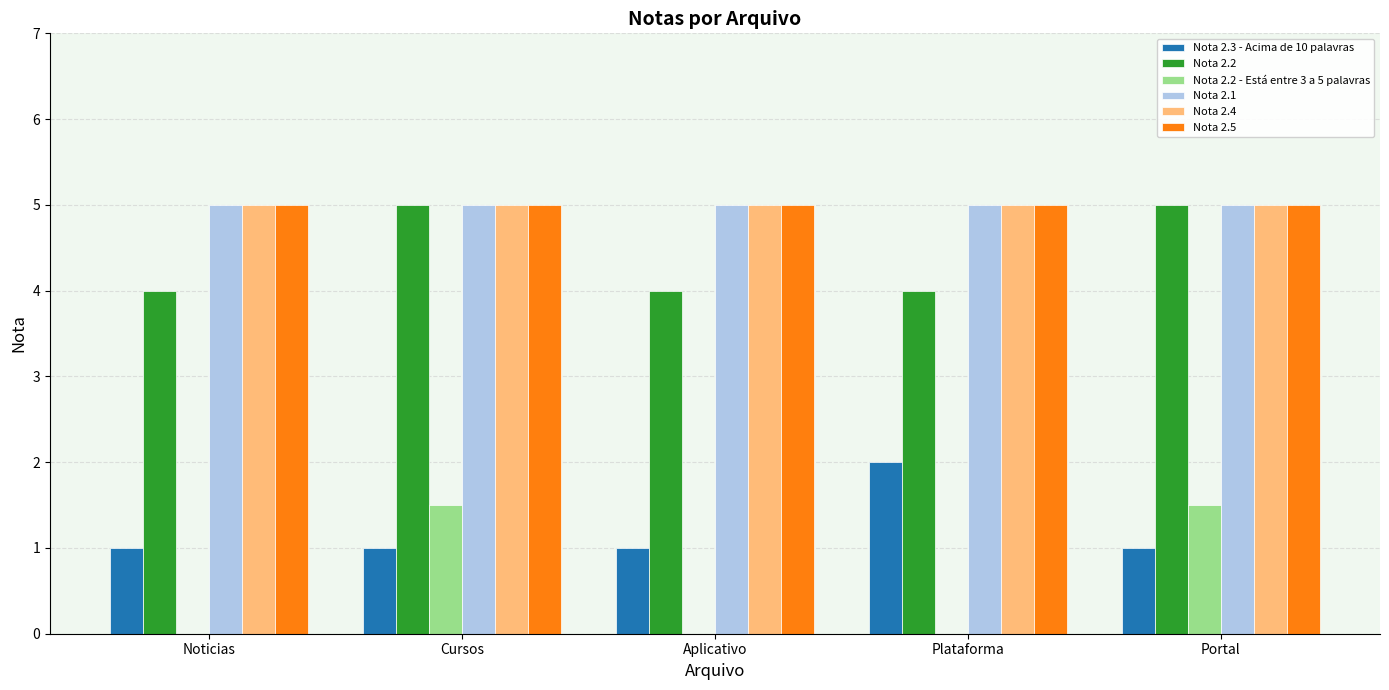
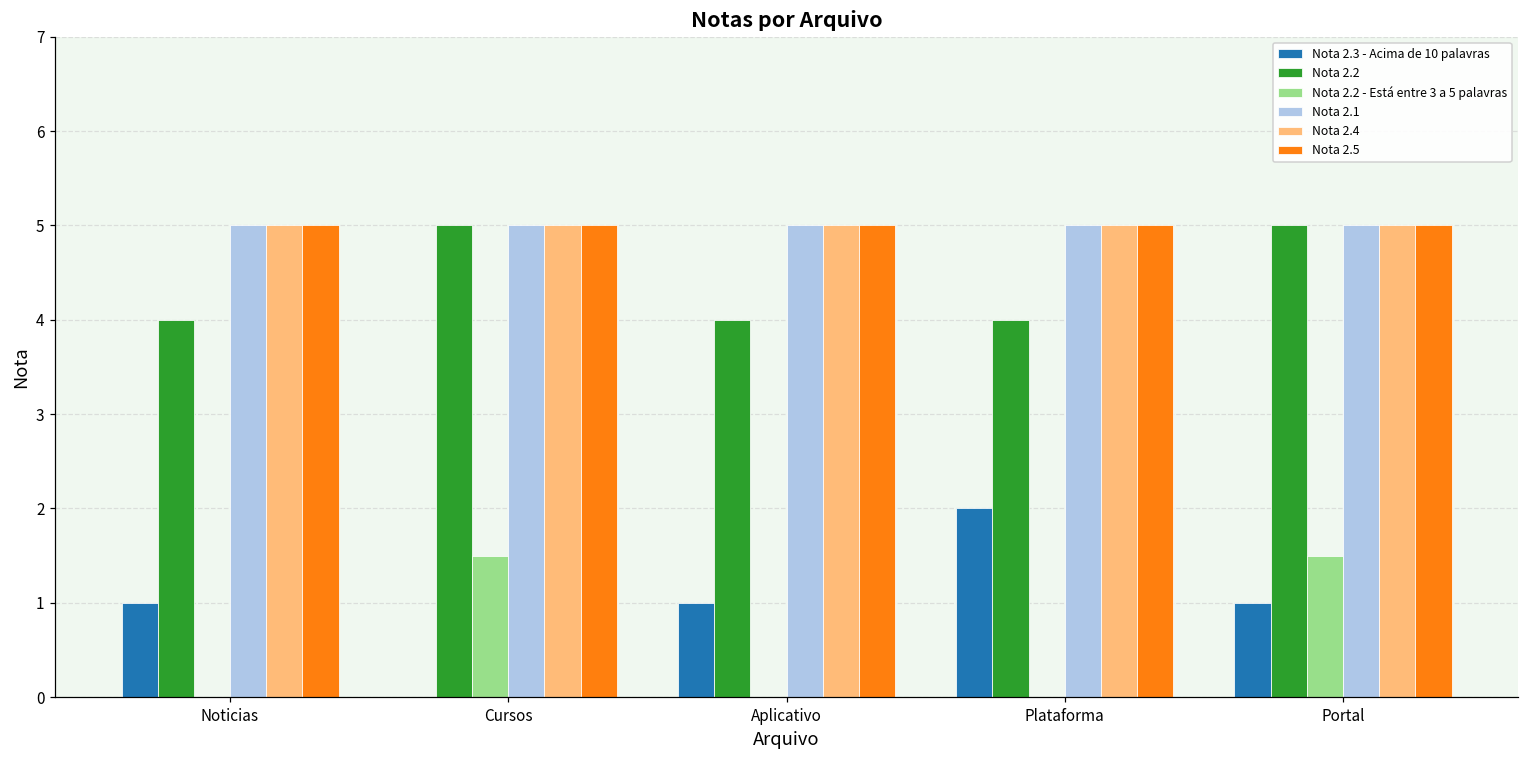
  {
    "Nota 2.3 - Acima de 10 palavras": {
      "Noticias": 1,
-     "Cursos": 1,
+     "Cursos": 0,
      "Aplicativo": 1,
      "Plataforma": 2,
      "Portal": 1
    },
    "Nota 2.2": {
      "Noticias": 4,
      "Cursos": 5,
      "Aplicativo": 4,
      "Plataforma": 4,
      "Portal": 5
    },
    "Nota 2.2 - Está entre 3 a 5 palavras": {
      "Noticias": 0,
      "Cursos": 1.5,
      "Aplicativo": 0,
      "Plataforma": 0,
      "Portal": 1.5
    },
    "Nota 2.1": {
      "Noticias": 5,
      "Cursos": 5,
      "Aplicativo": 5,
      "Plataforma": 5,
      "Portal": 5
    },
    "Nota 2.4": {
      "Noticias": 5,
      "Cursos": 5,
      "Aplicativo": 5,
      "Plataforma": 5,
      "Portal": 5
    },
    "Nota 2.5": {
      "Noticias": 5,
      "Cursos": 5,
      "Aplicativo": 5,
      "Plataforma": 5,
      "Portal": 5
    }
  }
